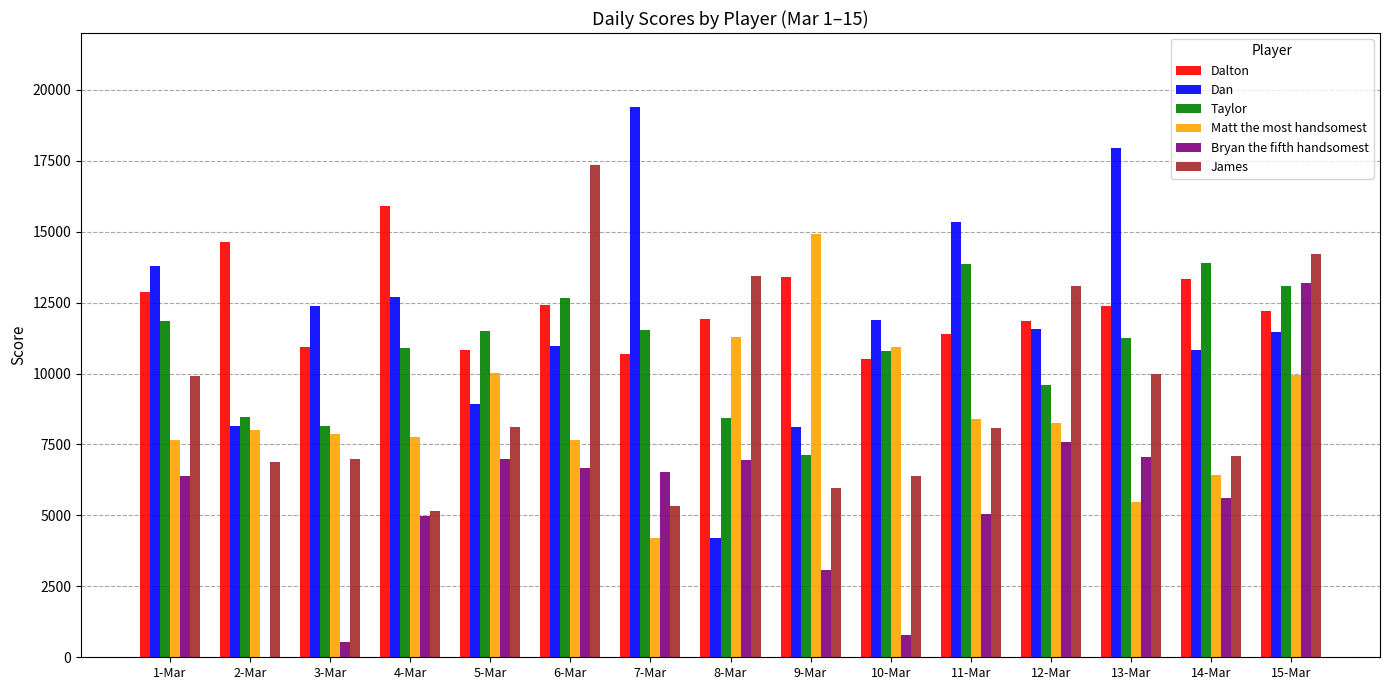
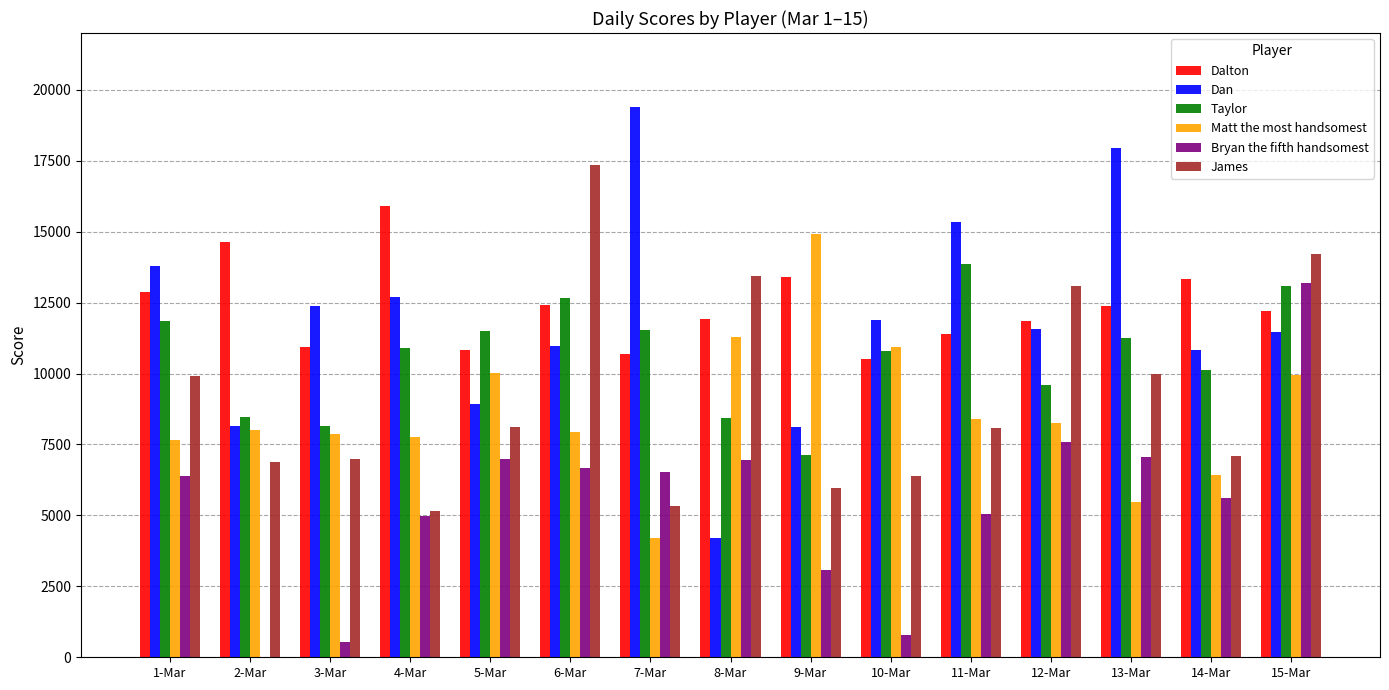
  {
    "Dalton": {
      "1-Mar": 12900,
      "2-Mar": 14600,
      "3-Mar": 10900,
      "4-Mar": 15900,
      "5-Mar": 10800,
      "6-Mar": 12400,
      "7-Mar": 10700,
      "8-Mar": 11900,
      "9-Mar": 13400,
      "10-Mar": 10500,
      "11-Mar": 11400,
      "12-Mar": 11900,
      "13-Mar": 12400,
      "14-Mar": 13300,
      "15-Mar": 12200
    },
    "Dan": {
      "1-Mar": 13800,
      "2-Mar": 8100,
      "3-Mar": 12400,
      "4-Mar": 12700,
      "5-Mar": 8900,
      "6-Mar": 11000,
      "7-Mar": 19400,
      "8-Mar": 4200,
      "9-Mar": 8100,
      "10-Mar": 11900,
      "11-Mar": 15400,
      "12-Mar": 11600,
      "13-Mar": 17900,
      "14-Mar": 10800,
      "15-Mar": 11500
    },
    "Taylor": {
      "1-Mar": 11900,
      "2-Mar": 8500,
      "3-Mar": 8200,
      "4-Mar": 10900,
      "5-Mar": 11500,
      "6-Mar": 12700,
      "7-Mar": 11500,
      "8-Mar": 8400,
      "9-Mar": 7100,
      "10-Mar": 10800,
      "11-Mar": 13900,
      "12-Mar": 9600,
      "13-Mar": 11300,
-     "14-Mar": 13900,
+     "14-Mar": 10100,
      "15-Mar": 13100
    },
    "Matt the most handsomest": {
      "1-Mar": 7600,
      "2-Mar": 8000,
      "3-Mar": 7900,
      "4-Mar": 7800,
      "5-Mar": 10000,
-     "6-Mar": 7600,
+     "6-Mar": 7900,
      "7-Mar": 4200,
      "8-Mar": 11300,
      "9-Mar": 14900,
      "10-Mar": 10900,
      "11-Mar": 8400,
      "12-Mar": 8300,
      "13-Mar": 5500,
      "14-Mar": 6400,
      "15-Mar": 9900
    },
    "Bryan the fifth handsomest": {
      "1-Mar": 6400,
      "3-Mar": 500,
      "4-Mar": 5000,
      "5-Mar": 7000,
      "6-Mar": 6700,
      "7-Mar": 6500,
      "8-Mar": 6900,
      "9-Mar": 3100,
      "10-Mar": 800,
      "11-Mar": 5000,
      "12-Mar": 7600,
      "13-Mar": 7100,
      "14-Mar": 5600,
      "15-Mar": 13200
    },
    "James": {
      "1-Mar": 9900,
      "2-Mar": 6900,
      "3-Mar": 7000,
      "4-Mar": 5200,
      "5-Mar": 8100,
      "6-Mar": 17300,
      "7-Mar": 5300,
      "8-Mar": 13400,
      "9-Mar": 6000,
      "10-Mar": 6400,
      "11-Mar": 8100,
      "12-Mar": 13100,
      "13-Mar": 10000,
      "14-Mar": 7100,
      "15-Mar": 14200
    }
  }
